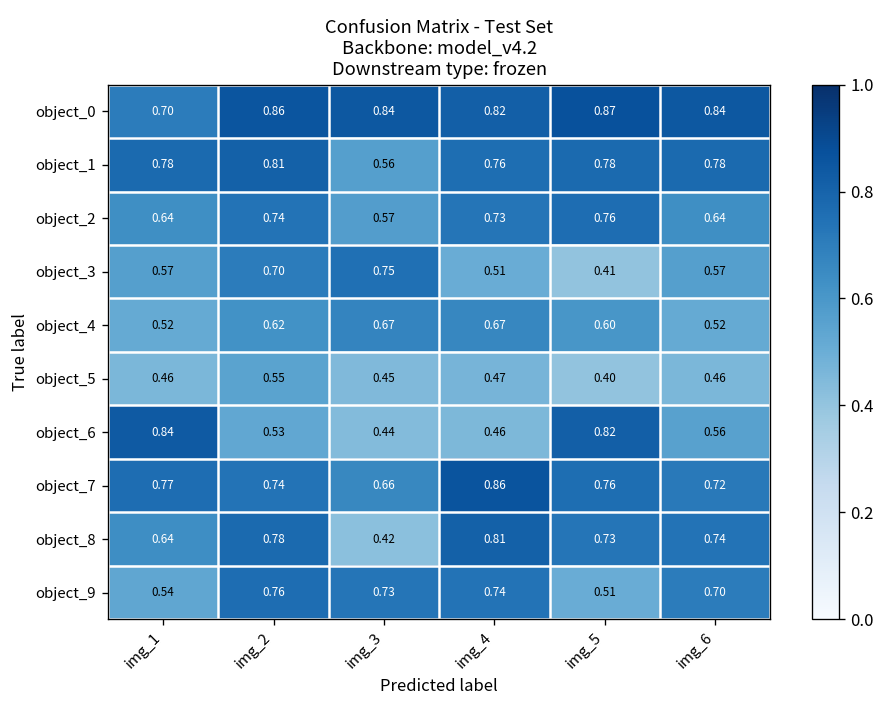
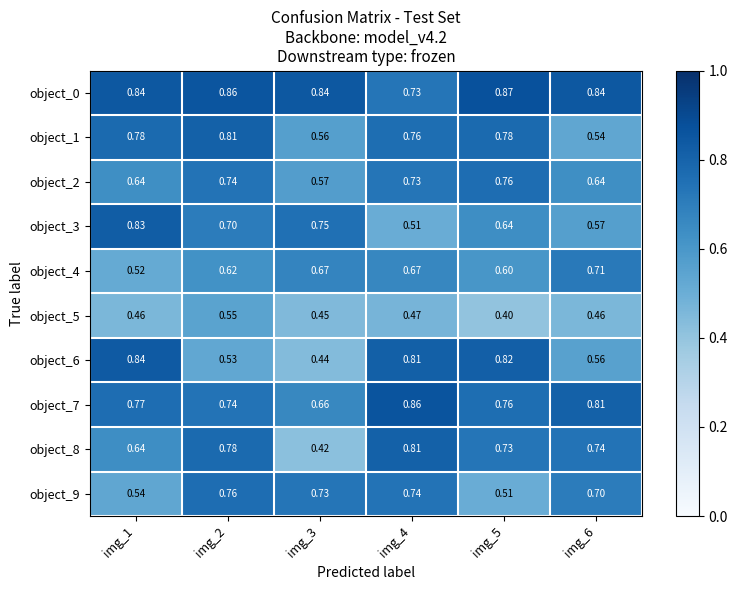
  {
    "object_0": {
-     "img_1": 0.70,
+     "img_1": 0.84,
      "img_2": 0.86,
      "img_3": 0.84,
-     "img_4": 0.82,
+     "img_4": 0.73,
      "img_5": 0.87,
      "img_6": 0.84
    },
    "object_1": {
      "img_1": 0.78,
      "img_2": 0.81,
      "img_3": 0.56,
      "img_4": 0.76,
      "img_5": 0.78,
-     "img_6": 0.78
+     "img_6": 0.54
    },
    "object_2": {
      "img_1": 0.64,
      "img_2": 0.74,
      "img_3": 0.57,
      "img_4": 0.73,
      "img_5": 0.76,
      "img_6": 0.64
    },
    "object_3": {
-     "img_1": 0.57,
+     "img_1": 0.83,
      "img_2": 0.70,
      "img_3": 0.75,
      "img_4": 0.51,
-     "img_5": 0.41,
+     "img_5": 0.64,
      "img_6": 0.57
    },
    "object_4": {
      "img_1": 0.52,
      "img_2": 0.62,
      "img_3": 0.67,
      "img_4": 0.67,
      "img_5": 0.60,
-     "img_6": 0.52
+     "img_6": 0.71
    },
    "object_5": {
      "img_1": 0.46,
      "img_2": 0.55,
      "img_3": 0.45,
      "img_4": 0.47,
      "img_5": 0.40,
      "img_6": 0.46
    },
    "object_6": {
      "img_1": 0.84,
      "img_2": 0.53,
      "img_3": 0.44,
-     "img_4": 0.46,
+     "img_4": 0.81,
      "img_5": 0.82,
      "img_6": 0.56
    },
    "object_7": {
      "img_1": 0.77,
      "img_2": 0.74,
      "img_3": 0.66,
      "img_4": 0.86,
      "img_5": 0.76,
-     "img_6": 0.72
+     "img_6": 0.81
    },
    "object_8": {
      "img_1": 0.64,
      "img_2": 0.78,
      "img_3": 0.42,
      "img_4": 0.81,
      "img_5": 0.73,
      "img_6": 0.74
    },
    "object_9": {
      "img_1": 0.54,
      "img_2": 0.76,
      "img_3": 0.73,
      "img_4": 0.74,
      "img_5": 0.51,
      "img_6": 0.70
    }
  }
